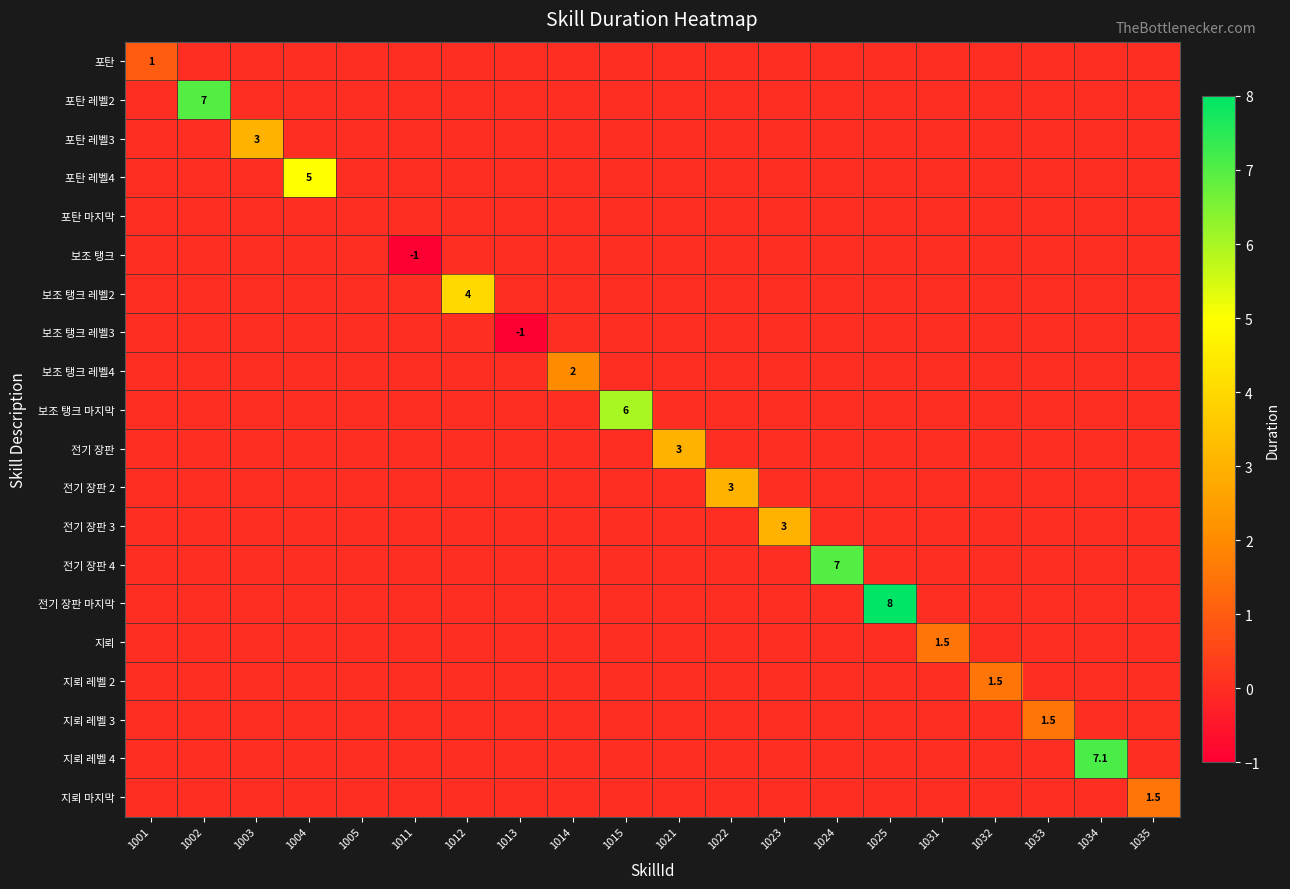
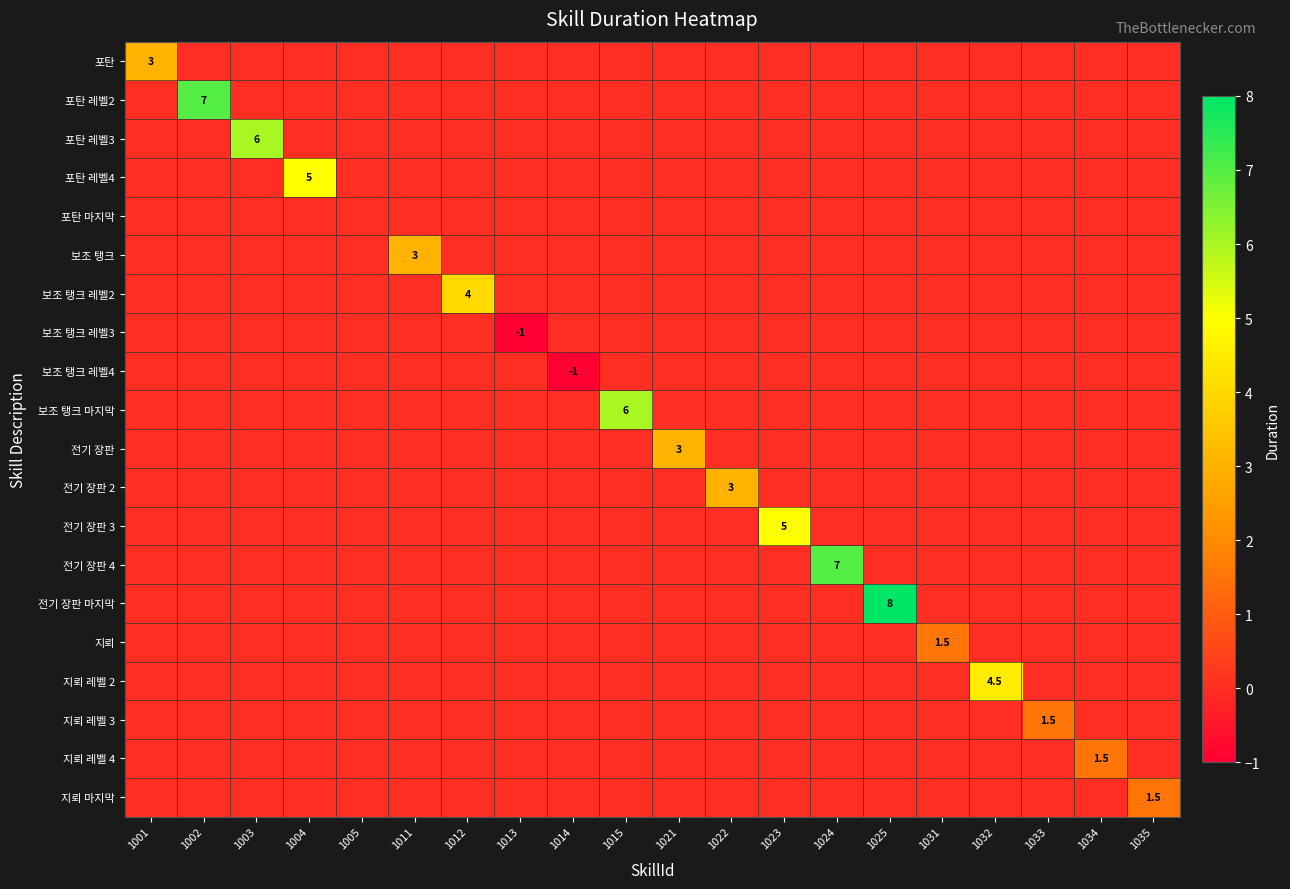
  {
    "포탄": {
-     "1001": 1
+     "1001": 3
    },
    "포탄 레벨2": {
      "1002": 7
    },
    "포탄 레벨3": {
-     "1003": 3
+     "1003": 6
    },
    "포탄 레벨4": {
      "1004": 5
    },
    "보조 탱크": {
-     "1011": -1
+     "1011": 3
    },
    "보조 탱크 레벨2": {
      "1012": 4
    },
    "보조 탱크 레벨3": {
      "1013": -1
    },
    "보조 탱크 레벨4": {
-     "1014": 2
+     "1014": -1
    },
    "보조 탱크 마지막": {
      "1015": 6
    },
    "전기 장판": {
      "1021": 3
    },
    "전기 장판 2": {
      "1022": 3
    },
    "전기 장판 3": {
-     "1023": 3
+     "1023": 5
    },
    "전기 장판 4": {
      "1024": 7
    },
    "전기 장판 마지막": {
      "1025": 8
    },
    "지뢰": {
      "1031": 1.5
    },
    "지뢰 레벨 2": {
-     "1032": 1.5
+     "1032": 4.5
    },
    "지뢰 레벨 3": {
      "1033": 1.5
    },
    "지뢰 레벨 4": {
-     "1034": 7.1
+     "1034": 1.5
    },
    "지뢰 마지막": {
      "1035": 1.5
    }
  }
